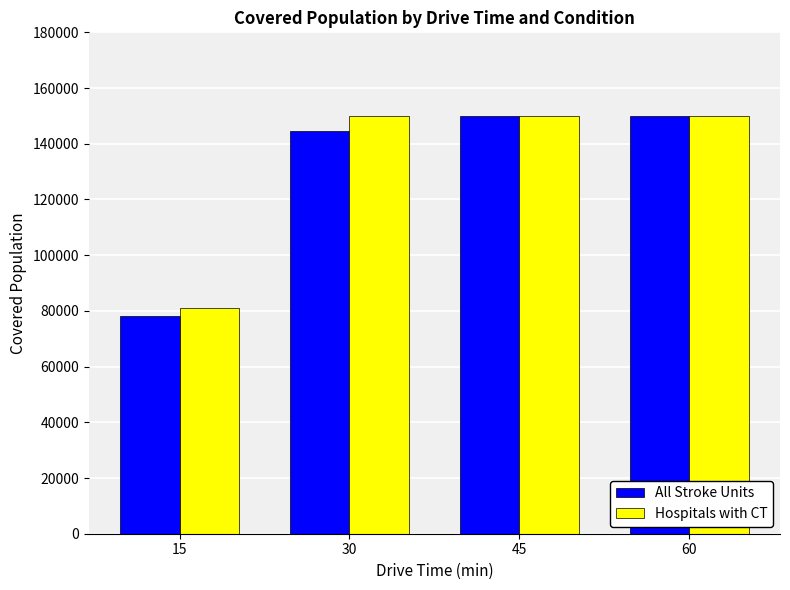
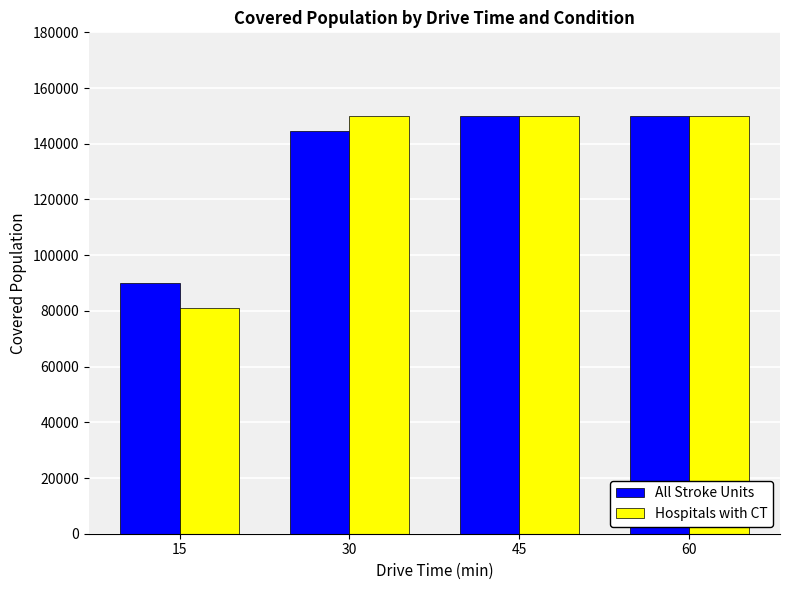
  {
    "All Stroke Units": {
-     "15": 78000,
+     "15": 90000,
      "30": 144000,
      "45": 150000,
      "60": 150000
    },
    "Hospitals with CT": {
      "15": 81000,
      "30": 150000,
      "45": 150000,
      "60": 150000
    }
  }
